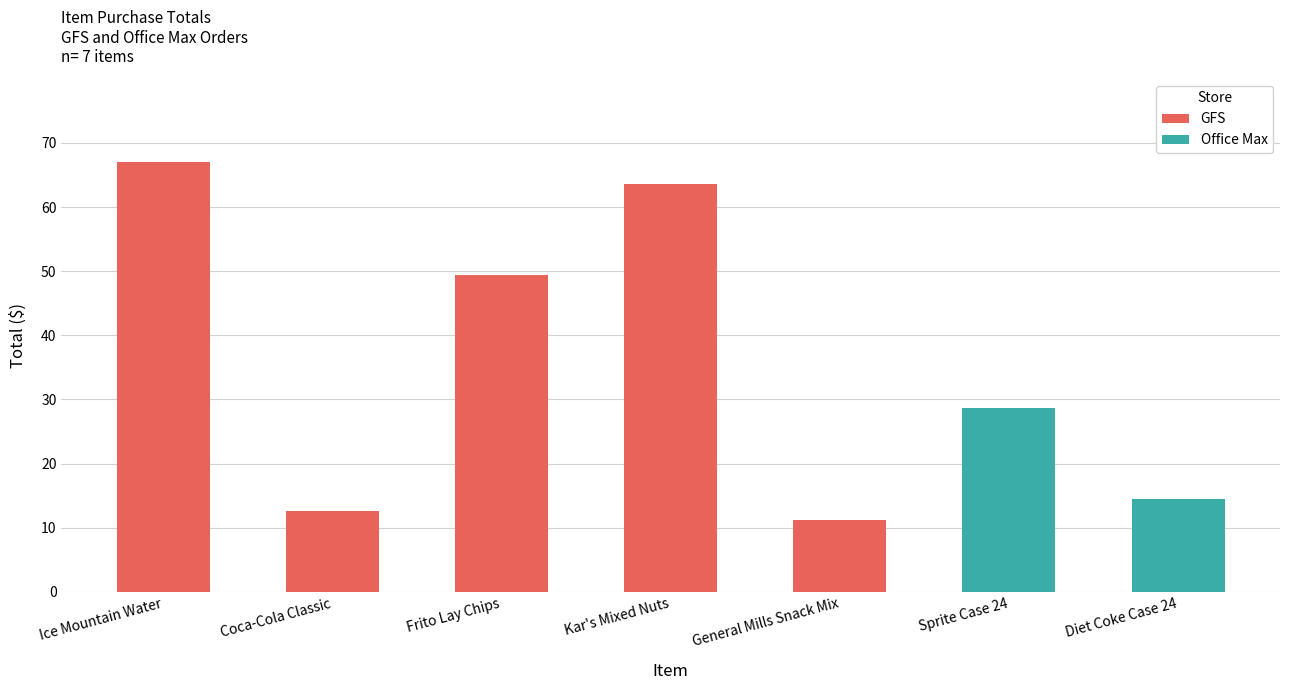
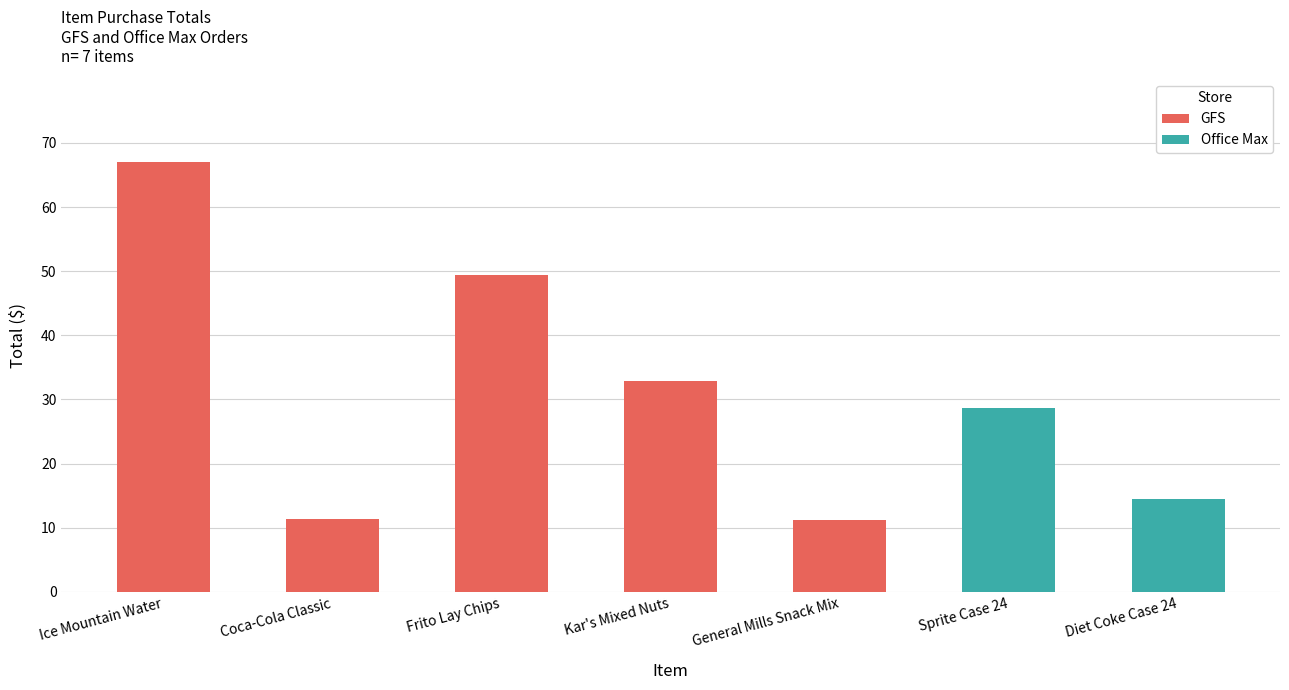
  {
    "GFS": {
      "Ice Mountain Water": 67,
-     "Coca-Cola Classic": 13,
+     "Coca-Cola Classic": 11,
      "Frito Lay Chips": 49,
-     "Kar's Mixed Nuts": 64,
+     "Kar's Mixed Nuts": 33,
      "General Mills Snack Mix": 11
    },
    "Office Max": {
      "Sprite Case 24": 29,
      "Diet Coke Case 24": 14
    }
  }
